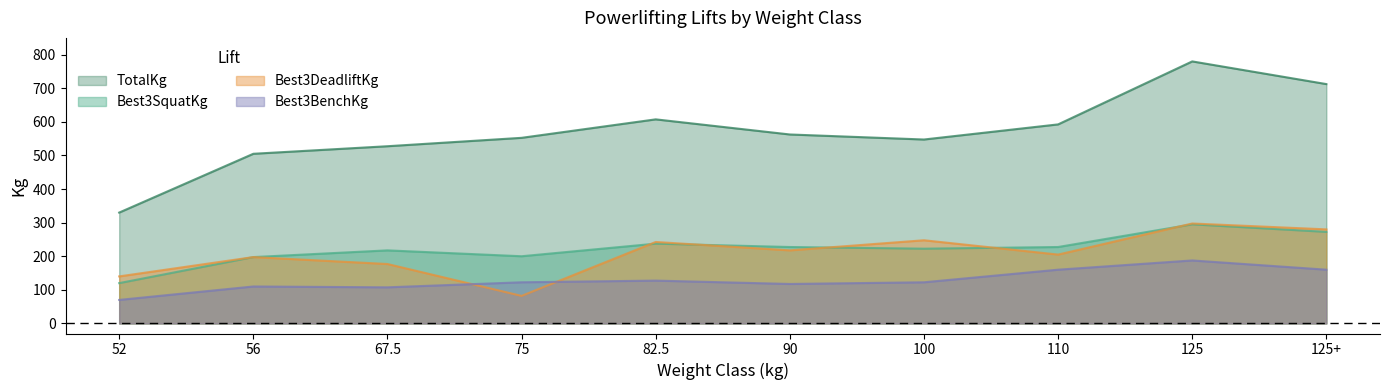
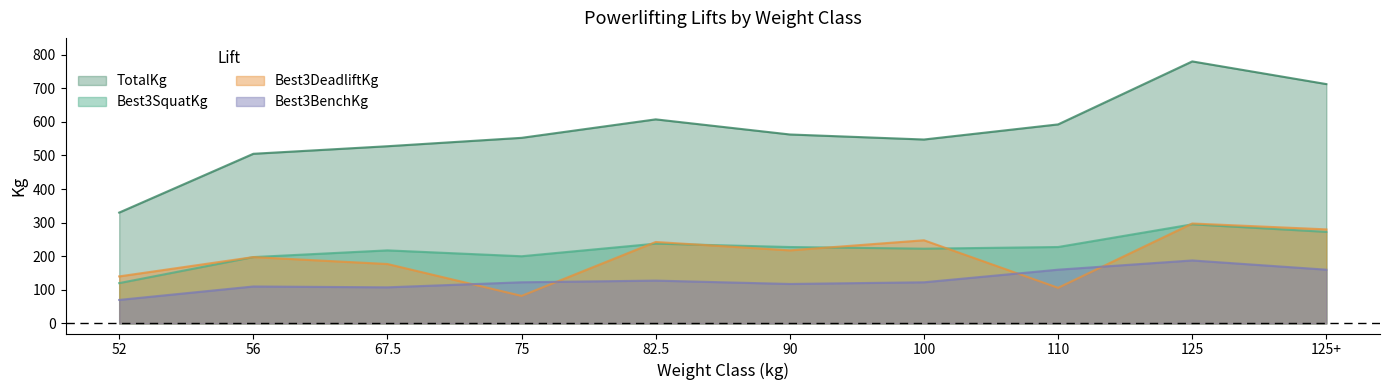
  {
    "Best3DeadliftKg": {
      "52": 140,
      "67.5": 180,
      "75": 80,
      "90": 220,
      "100": 250,
-     "110": 210
+     "110": 110
    }
  }
